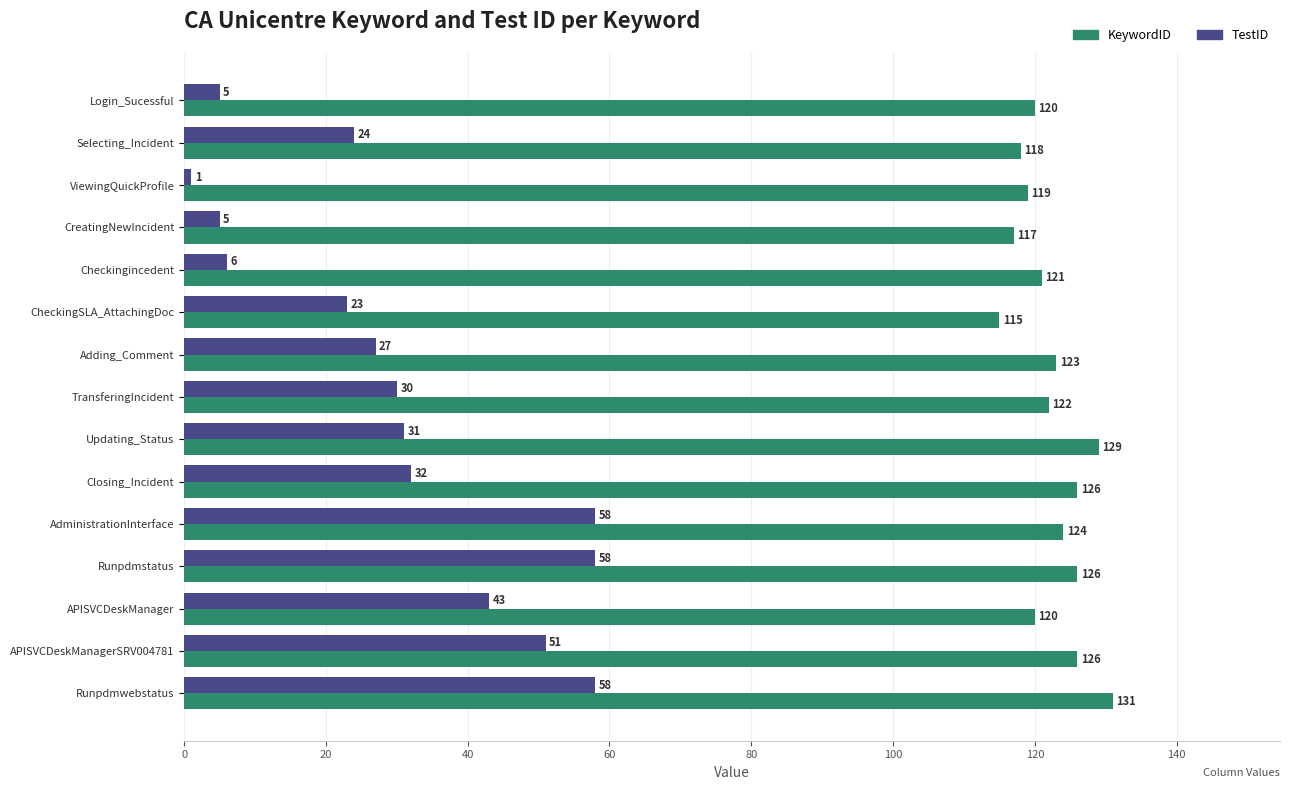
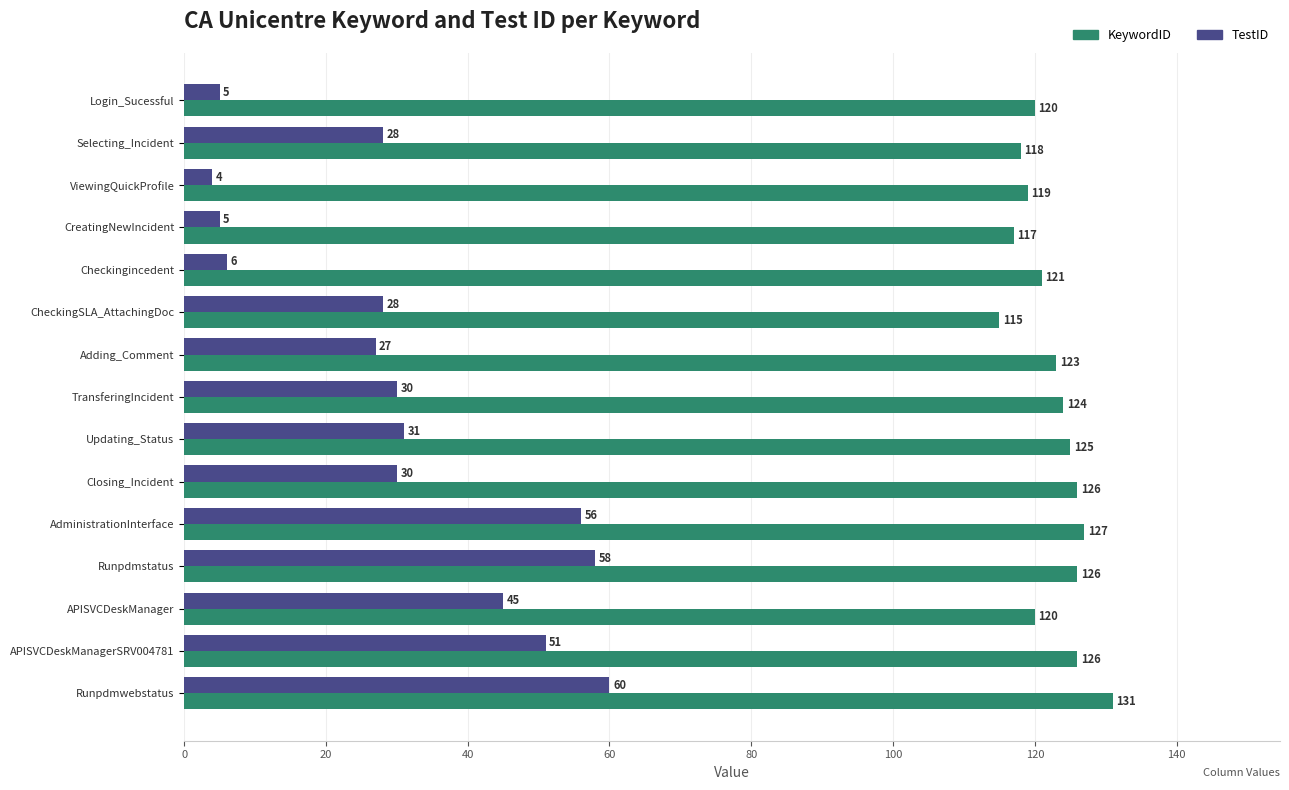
  {
    "KeywordID": {
      "Login_Sucessful": 120,
      "Selecting_Incident": 118,
      "ViewingQuickProfile": 119,
      "CreatingNewIncident": 117,
      "Checkingincedent": 121,
      "CheckingSLA_AttachingDoc": 115,
      "Adding_Comment": 123,
-     "TransferingIncident": 122,
-     "Updating_Status": 129,
+     "TransferingIncident": 124,
+     "Updating_Status": 125,
      "Closing_Incident": 126,
-     "AdministrationInterface": 124,
+     "AdministrationInterface": 127,
      "Runpdmstatus": 126,
      "APISVCDeskManager": 120,
      "APISVCDeskManagerSRV004781": 126,
      "Runpdmwebstatus": 131
    },
    "TestID": {
      "Login_Sucessful": 5,
-     "Selecting_Incident": 24,
-     "ViewingQuickProfile": 1,
+     "Selecting_Incident": 28,
+     "ViewingQuickProfile": 4,
      "CreatingNewIncident": 5,
      "Checkingincedent": 6,
-     "CheckingSLA_AttachingDoc": 23,
+     "CheckingSLA_AttachingDoc": 28,
      "Adding_Comment": 27,
      "TransferingIncident": 30,
      "Updating_Status": 31,
-     "Closing_Incident": 32,
-     "AdministrationInterface": 58,
+     "Closing_Incident": 30,
+     "AdministrationInterface": 56,
      "Runpdmstatus": 58,
-     "APISVCDeskManager": 43,
+     "APISVCDeskManager": 45,
      "APISVCDeskManagerSRV004781": 51,
-     "Runpdmwebstatus": 58
+     "Runpdmwebstatus": 60
    }
  }
